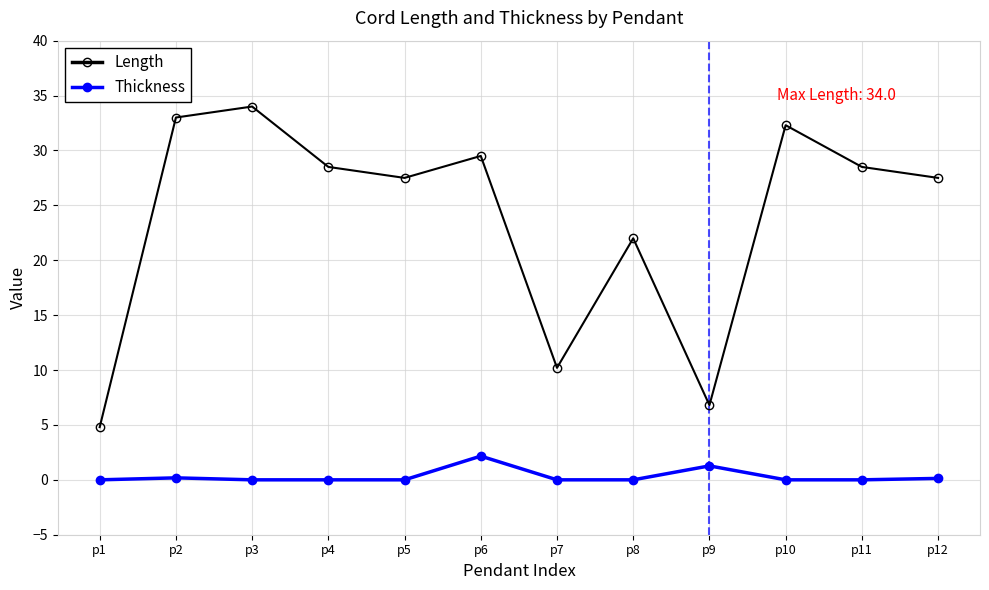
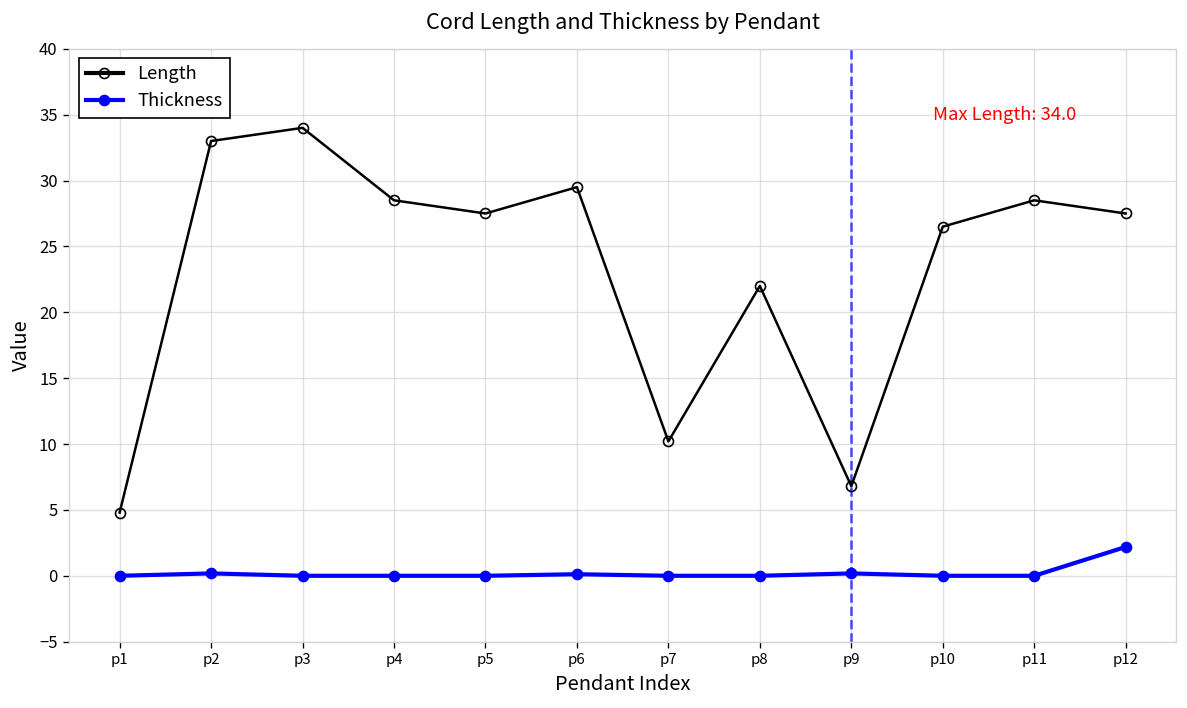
  {
    "Length": {
      "p1": 4.8,
      "p2": 33.0,
      "p3": 34.0,
      "p4": 28.5,
      "p5": 27.5,
      "p6": 29.5,
      "p7": 10.2,
      "p8": 22.0,
      "p9": 6.8,
-     "p10": 32.3,
+     "p10": 26.5,
      "p11": 28.5,
      "p12": 27.5
    },
    "Thickness": {
      "p1": 0.0,
      "p2": 0.2,
      "p3": 0.0,
      "p4": 0.0,
      "p5": 0.0,
-     "p6": 2.2,
+     "p6": 0.1,
      "p7": 0.0,
      "p8": 0.0,
-     "p9": 1.3,
+     "p9": 0.2,
      "p10": 0.0,
      "p11": 0.0,
-     "p12": 0.1
+     "p12": 2.2
    }
  }
